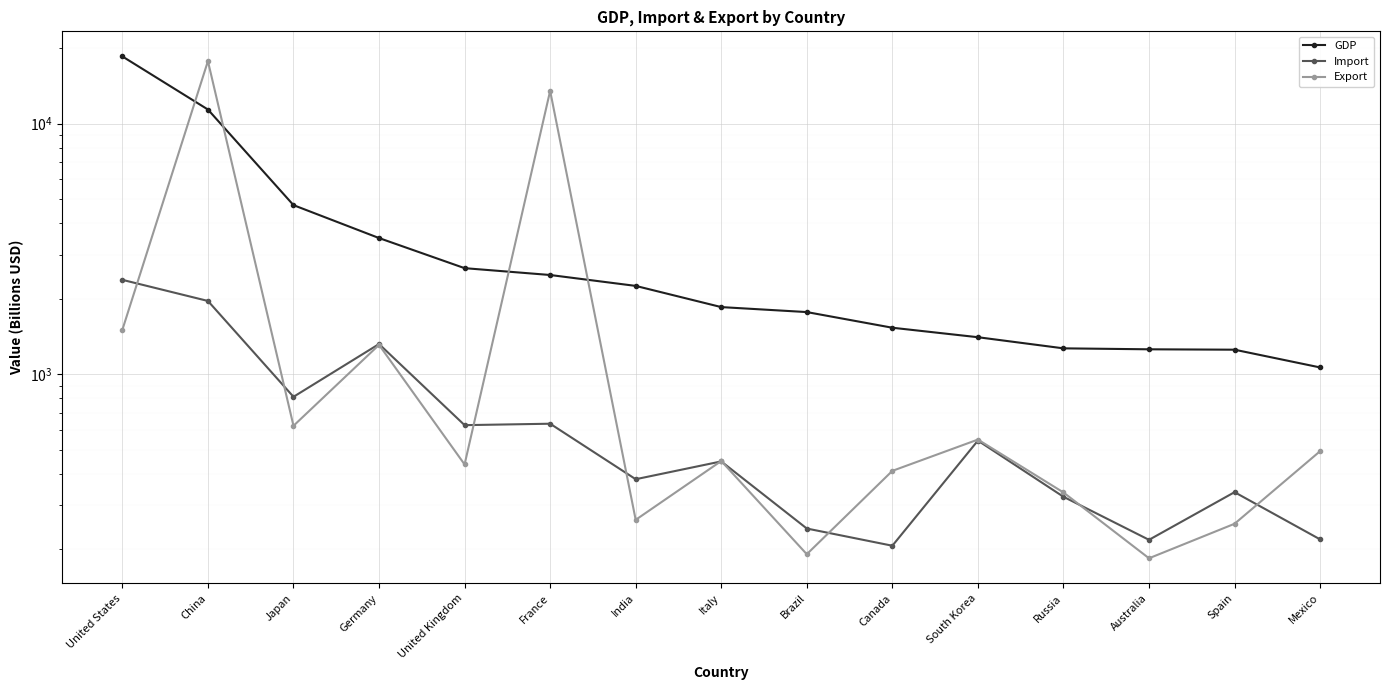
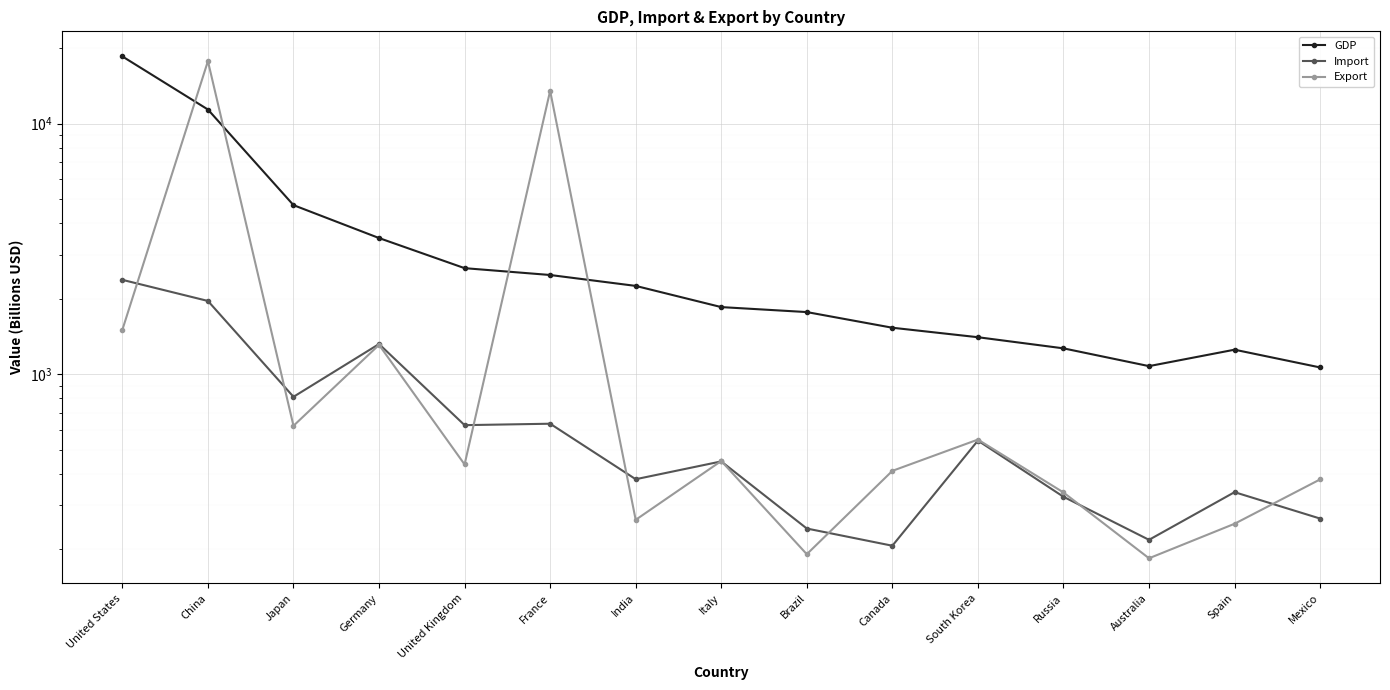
  {
    "GDP": {
      "United States": 19000,
      "China": 11000,
      "Japan": 4700,
      "Germany": 3500,
      "United Kingdom": 2600,
      "France": 2500,
      "India": 2300,
      "Italy": 1900,
      "Brazil": 1800,
      "Canada": 1500,
      "South Korea": 1400,
      "Russia": 1300,
-     "Australia": 1300,
+     "Australia": 1080,
      "Spain": 1300,
      "Mexico": 1060
    },
    "Import": {
      "United States": 2400,
      "China": 2000,
      "Japan": 810,
      "United Kingdom": 630,
      "France": 630,
      "India": 380,
      "Brazil": 240,
      "Canada": 210,
      "Russia": 320,
      "Australia": 220,
      "Spain": 340,
-     "Mexico": 220
+     "Mexico": 270
    },
    "Export": {
      "United States": 1500,
      "China": 18000,
      "Japan": 620,
      "United Kingdom": 440,
      "France": 14000,
      "India": 260,
      "Brazil": 190,
      "Canada": 410,
      "Russia": 340,
      "Australia": 180,
      "Spain": 250,
-     "Mexico": 490
+     "Mexico": 380
    }
  }
